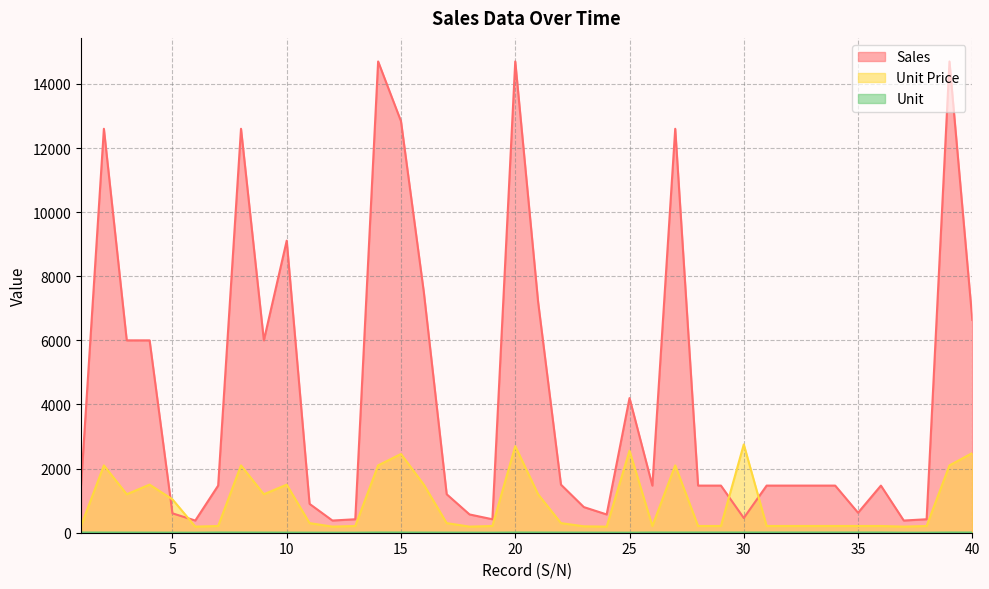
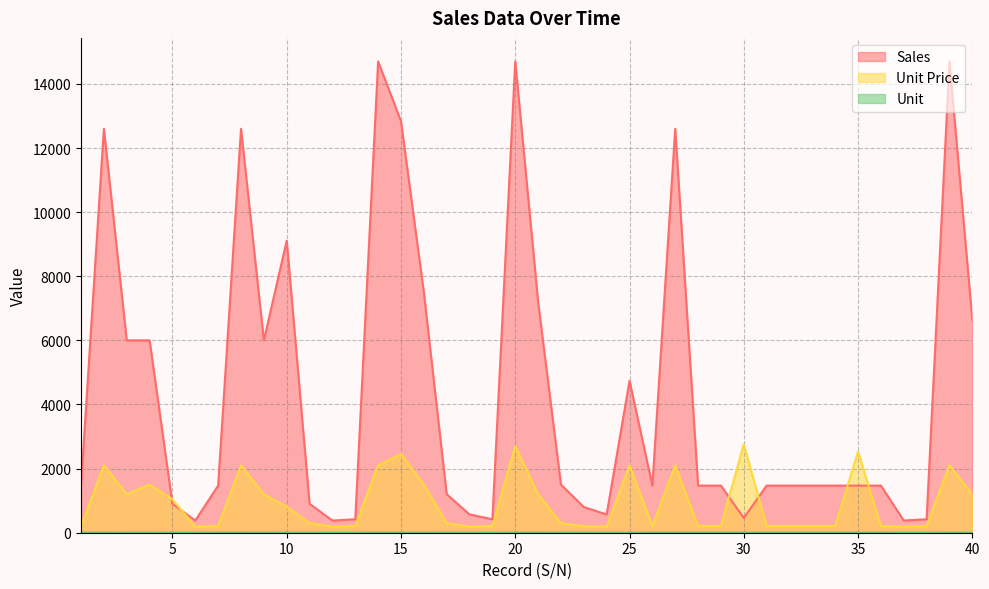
  {
    "Sales": {
-     "5": 600,
+     "5": 900,
      "10": 9100,
      "15": 12800,
      "20": 14700,
-     "25": 4200,
+     "25": 4700,
      "30": 500,
-     "35": 600,
+     "35": 1500,
      "40": 6600
    },
    "Unit Price": {
      "5": 1000,
-     "10": 1500,
+     "10": 800,
      "15": 2500,
      "20": 2700,
-     "25": 2600,
+     "25": 2100,
      "30": 2800,
-     "35": 200,
-     "40": 2500
+     "35": 2500,
+     "40": 1200
    },
    "Unit": {
      "5": 0,
      "10": 0,
      "15": 0,
      "20": 0,
      "25": 0,
      "30": 0,
      "35": 0,
      "40": 0
    }
  }
